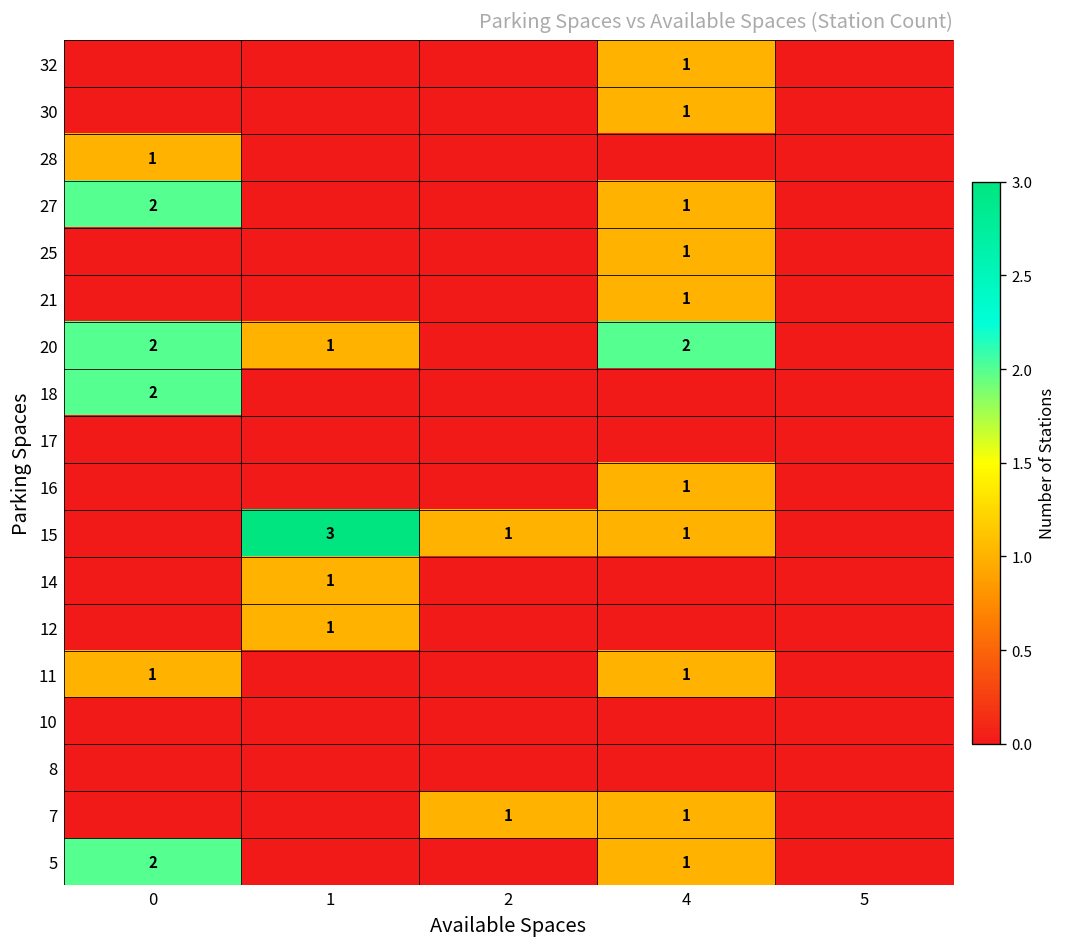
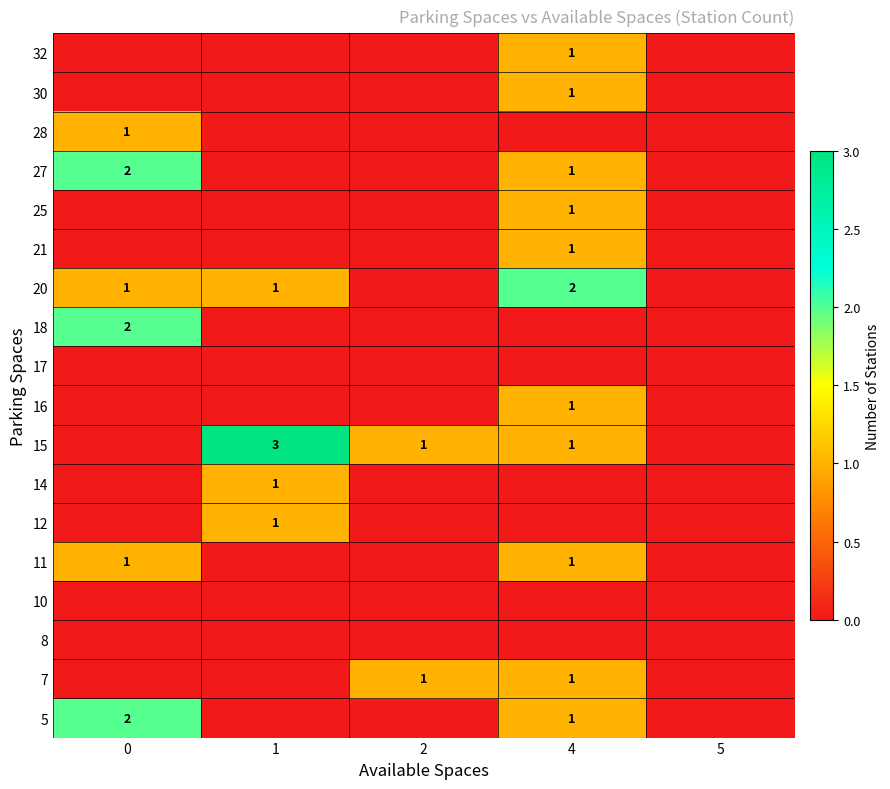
  {
    "32": {
      "4": 1
    },
    "30": {
      "4": 1
    },
    "28": {
      "0": 1
    },
    "27": {
      "0": 2,
      "4": 1
    },
    "25": {
      "4": 1
    },
    "21": {
      "4": 1
    },
    "20": {
-     "0": 2,
+     "0": 1,
      "1": 1,
      "4": 2
    },
    "18": {
      "0": 2
    },
    "16": {
      "4": 1
    },
    "15": {
      "1": 3,
      "2": 1,
      "4": 1
    },
    "14": {
      "1": 1
    },
    "12": {
      "1": 1
    },
    "11": {
      "0": 1,
      "4": 1
    },
    "7": {
      "2": 1,
      "4": 1
    },
    "5": {
      "0": 2,
      "4": 1
    }
  }
